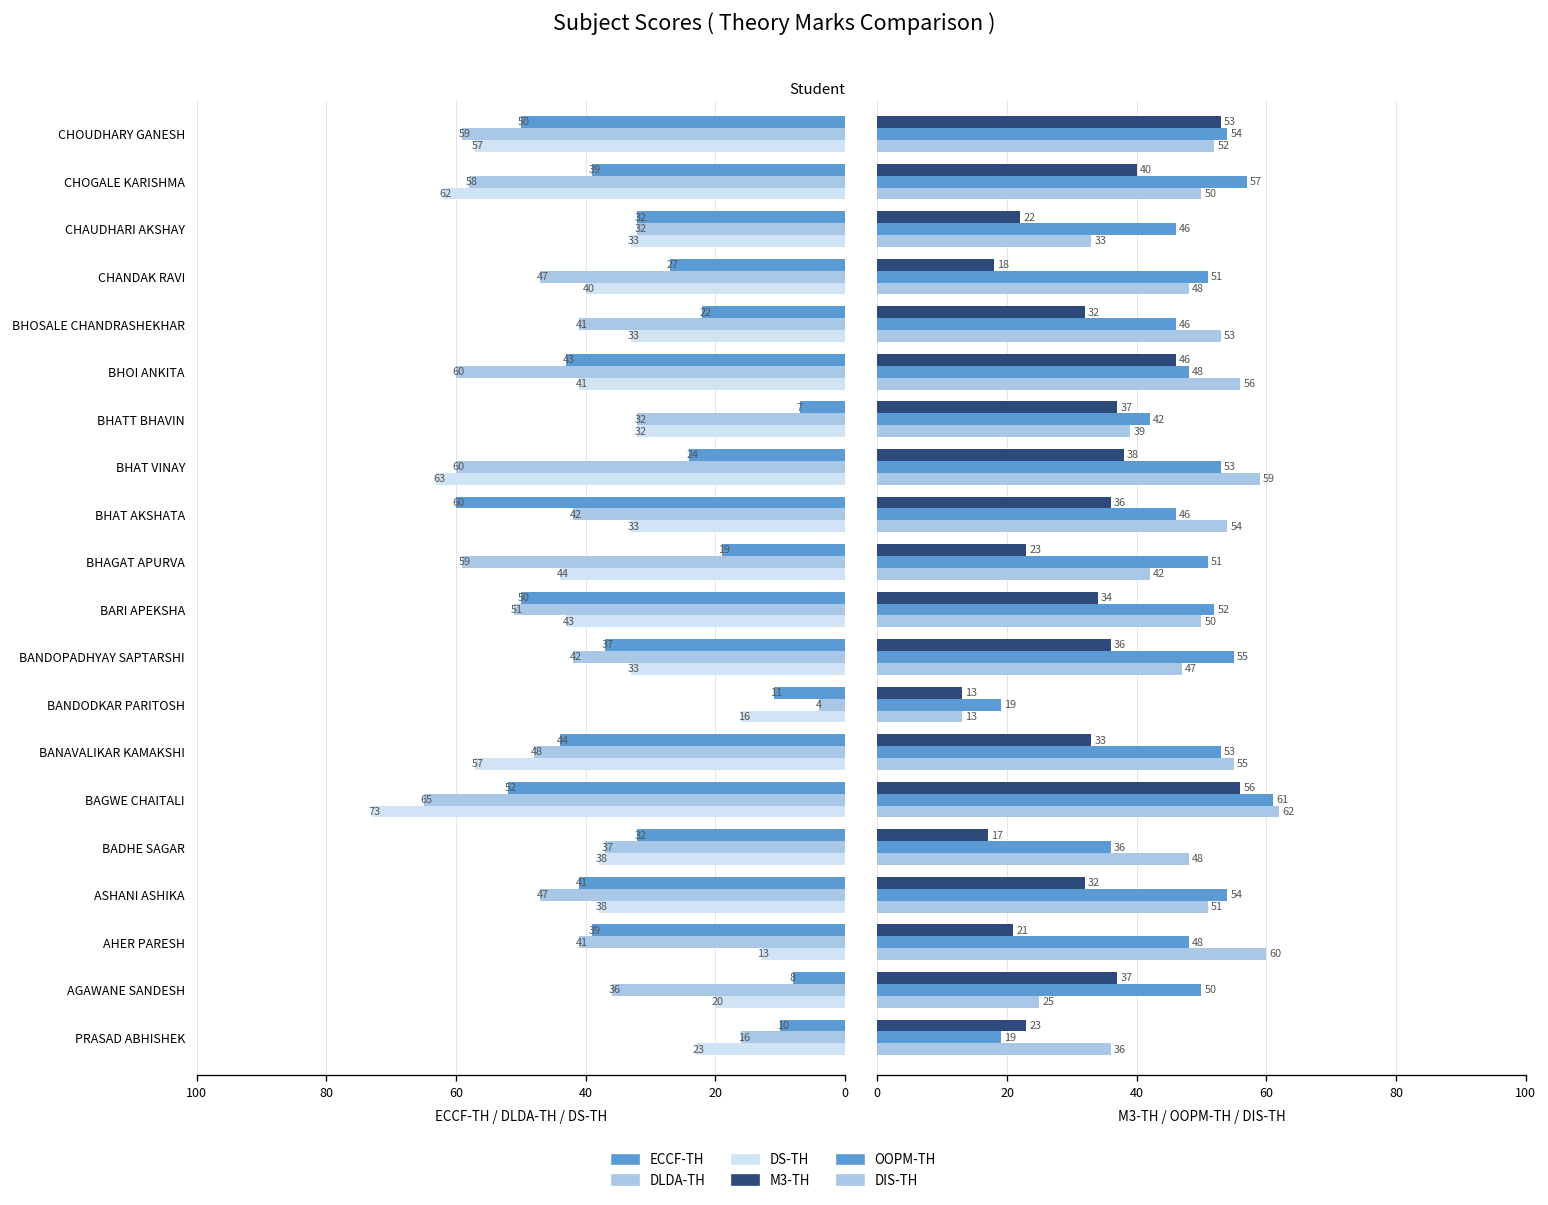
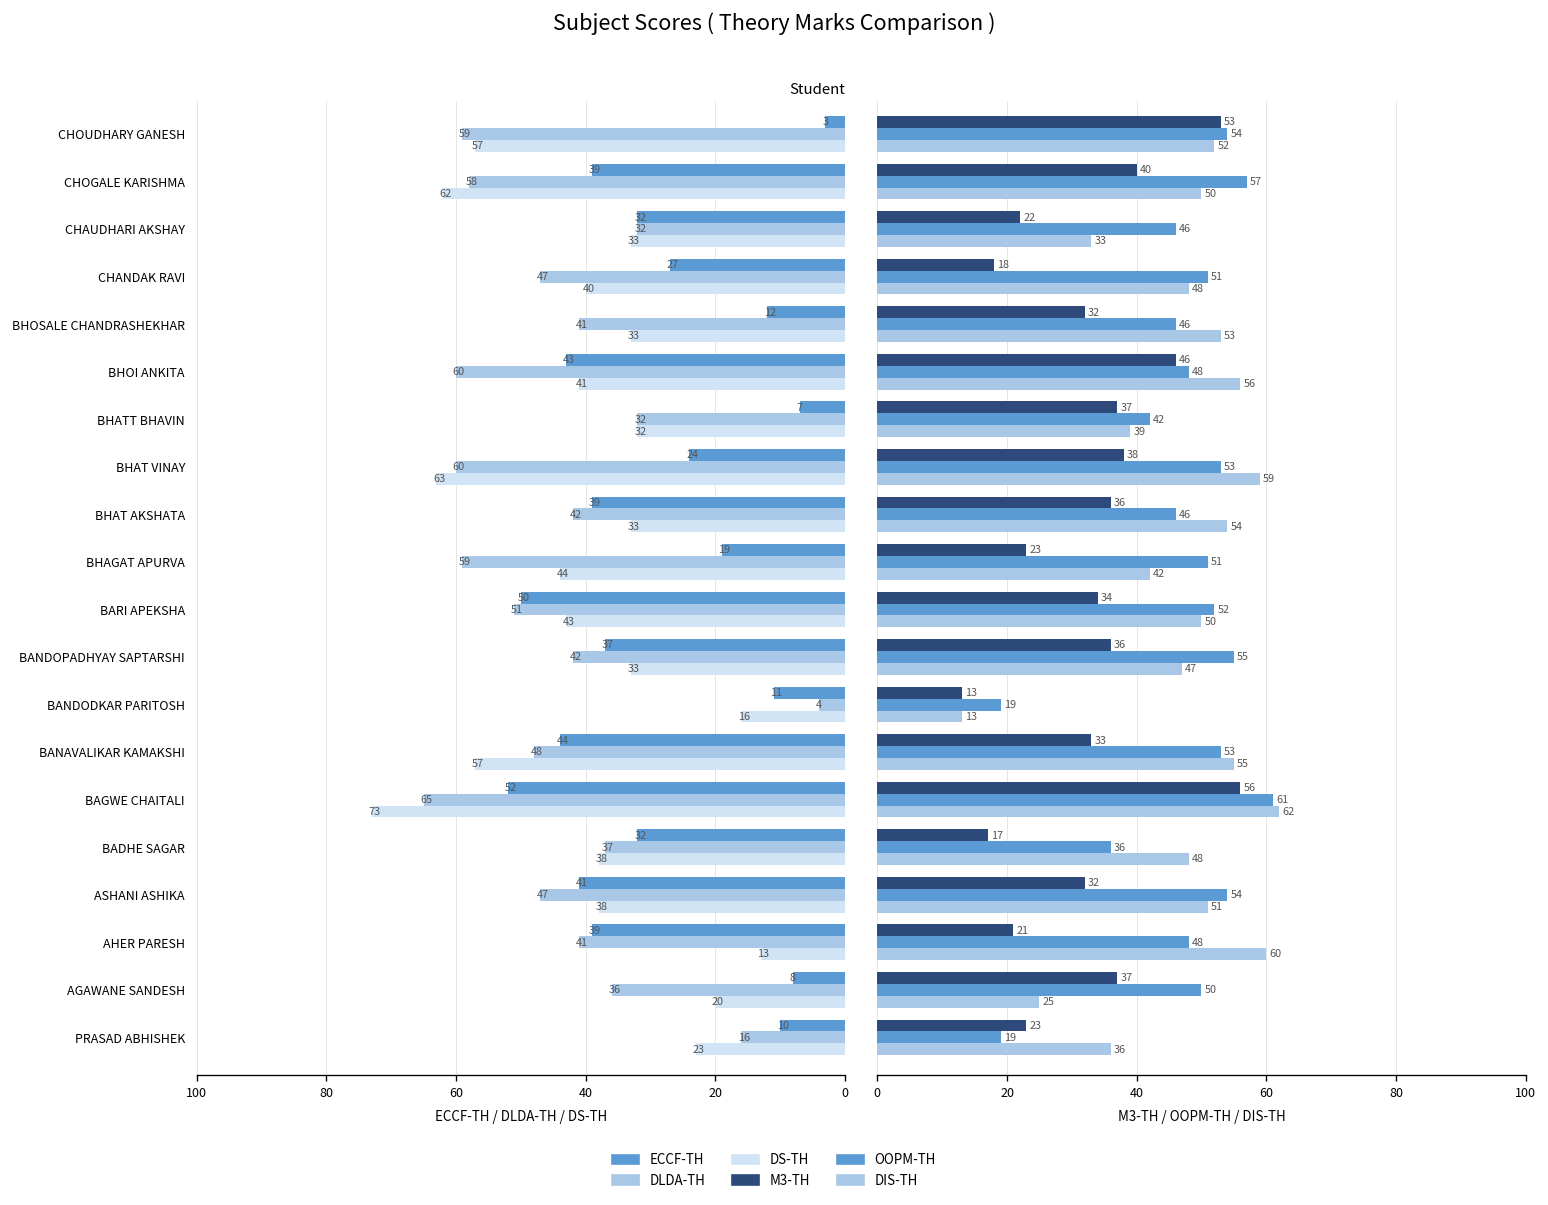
  {
    "Student": {
      "ECCF-TH": {
-       "CHOUDHARY GANESH": 50,
+       "CHOUDHARY GANESH": 3,
        "CHOGALE KARISHMA": 39,
        "CHAUDHARI AKSHAY": 32,
        "CHANDAK RAVI": 27,
-       "BHOSALE CHANDRASHEKHAR": 22,
+       "BHOSALE CHANDRASHEKHAR": 12,
        "BHOI ANKITA": 43,
        "BHATT BHAVIN": 7,
        "BHAT VINAY": 24,
-       "BHAT AKSHATA": 60,
+       "BHAT AKSHATA": 39,
        "BHAGAT APURVA": 19,
        "BARI APEKSHA": 50,
        "BANDOPADHYAY SAPTARSHI": 37,
        "BANDODKAR PARITOSH": 11,
        "BANAVALIKAR KAMAKSHI": 44,
        "BAGWE CHAITALI": 52,
        "BADHE SAGAR": 32,
        "ASHANI ASHIKA": 41,
        "AHER PARESH": 39,
        "AGAWANE SANDESH": 8,
        "PRASAD ABHISHEK": 10
      }
    }
  }
